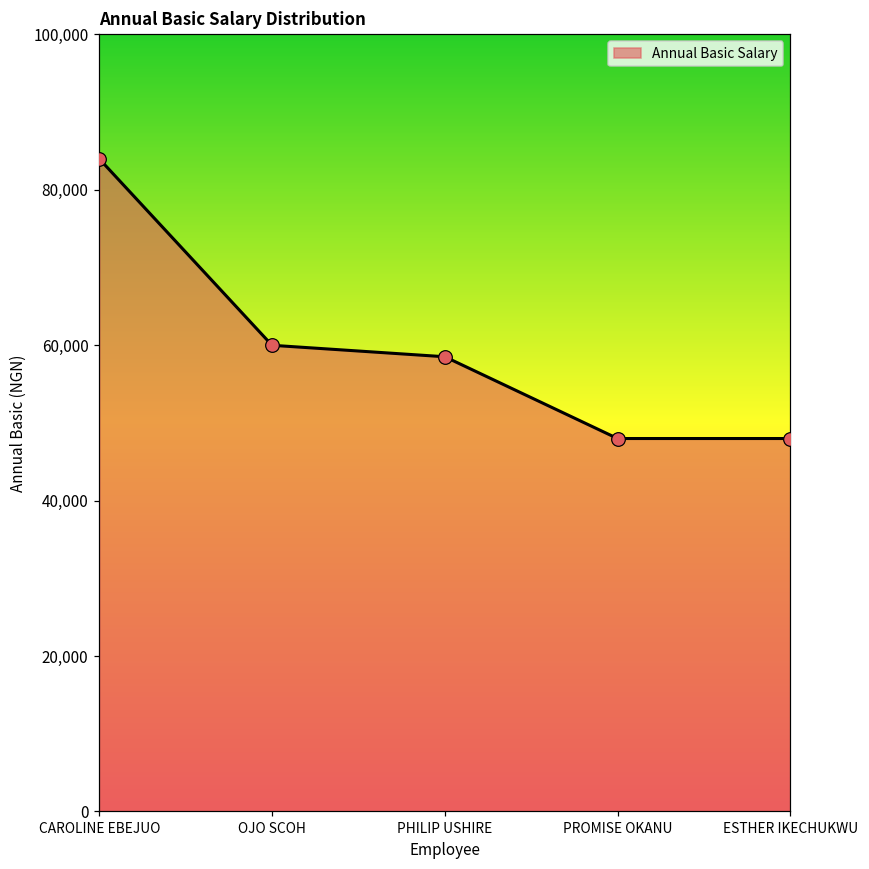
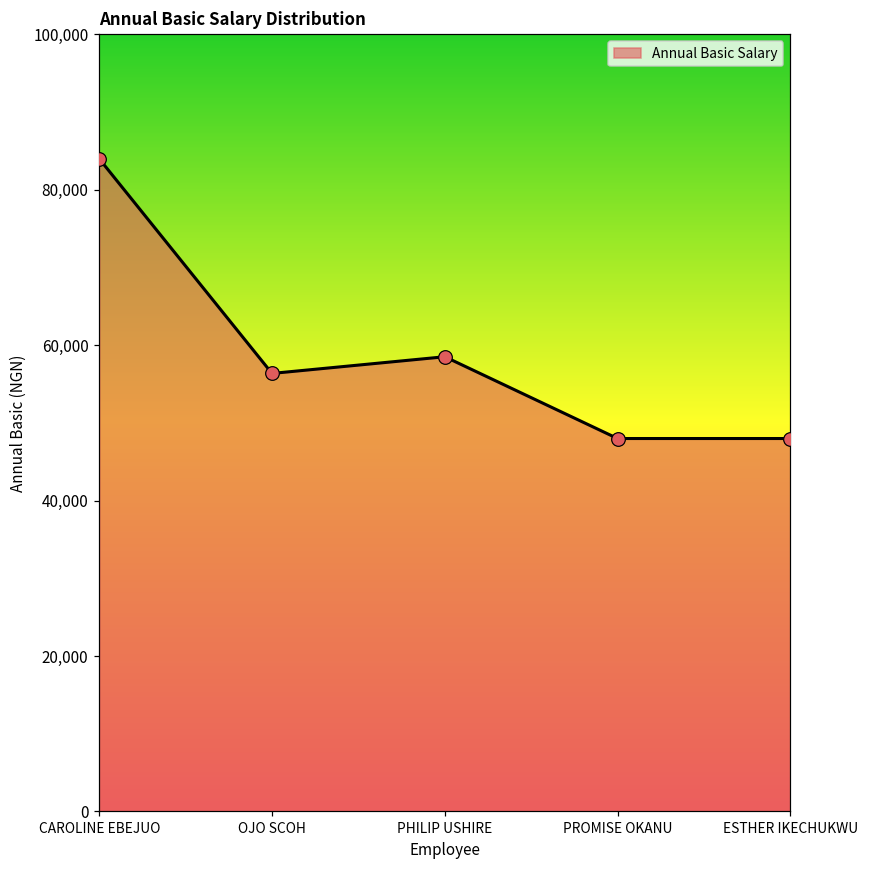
  {
    "CAROLINE EBEJUO": "84,000",
-   "OJO SCOH": "60,000",
+   "OJO SCOH": "56,000",
    "PHILIP USHIRE": "59,000",
    "PROMISE OKANU": "48,000",
    "ESTHER IKECHUKWU": "48,000"
  }
